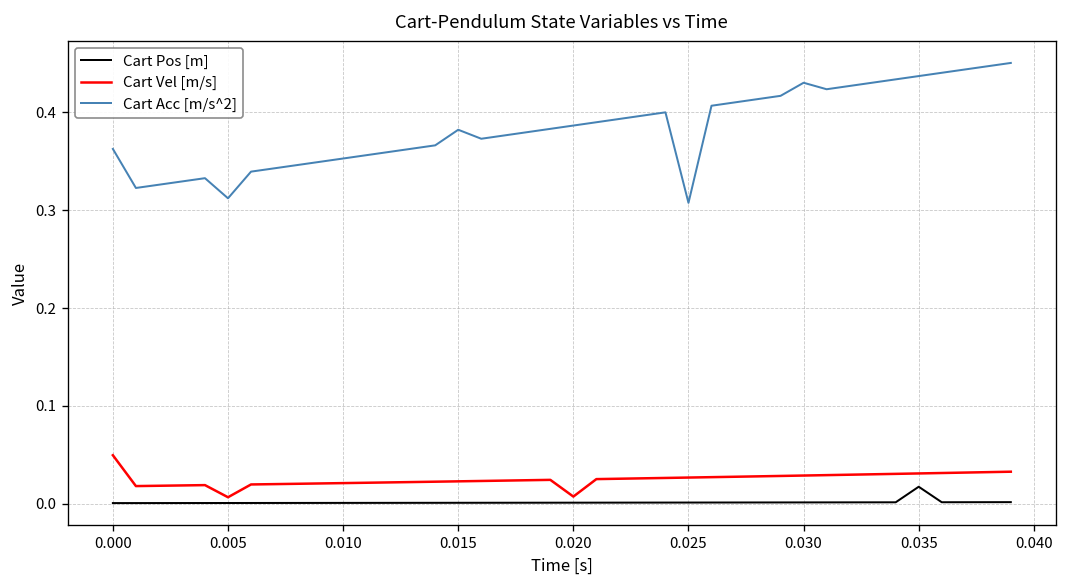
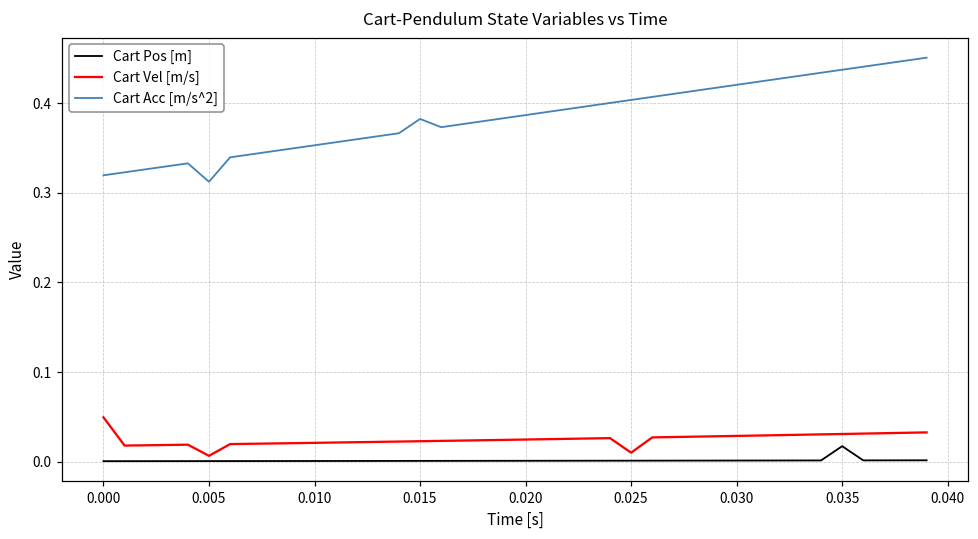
  {
    "Cart Pos [m]": {
      "0.000": 0.00,
      "0.005": 0.00,
      "0.010": 0.00,
      "0.015": 0.00,
      "0.020": 0.00,
      "0.025": 0.00,
      "0.030": 0.00,
      "0.035": 0.02
    },
    "Cart Vel [m/s]": {
      "0.000": 0.05,
      "0.005": 0.01,
      "0.010": 0.02,
      "0.015": 0.02,
-     "0.020": 0.01,
-     "0.025": 0.03,
+     "0.020": 0.02,
+     "0.025": 0.01,
      "0.030": 0.03,
      "0.035": 0.03
    },
    "Cart Acc [m/s^2]": {
-     "0.000": 0.36,
+     "0.000": 0.32,
      "0.005": 0.31,
      "0.010": 0.35,
      "0.015": 0.38,
      "0.020": 0.39,
-     "0.025": 0.31,
-     "0.030": 0.43,
+     "0.025": 0.40,
+     "0.030": 0.42,
      "0.035": 0.44
    }
  }
